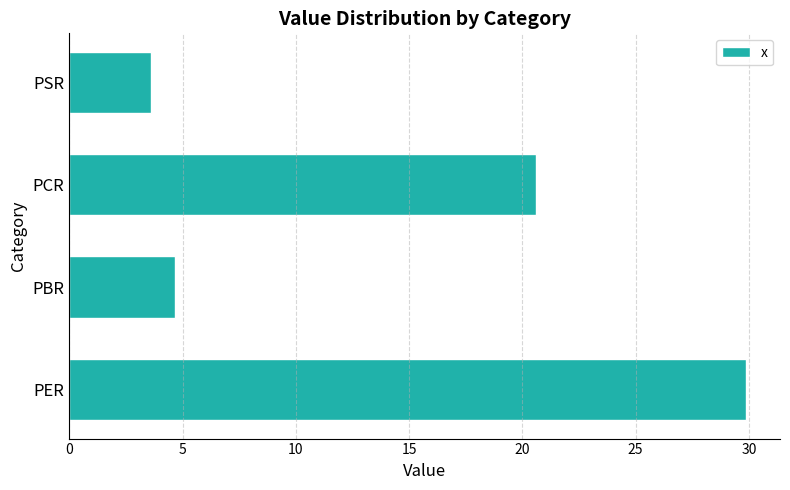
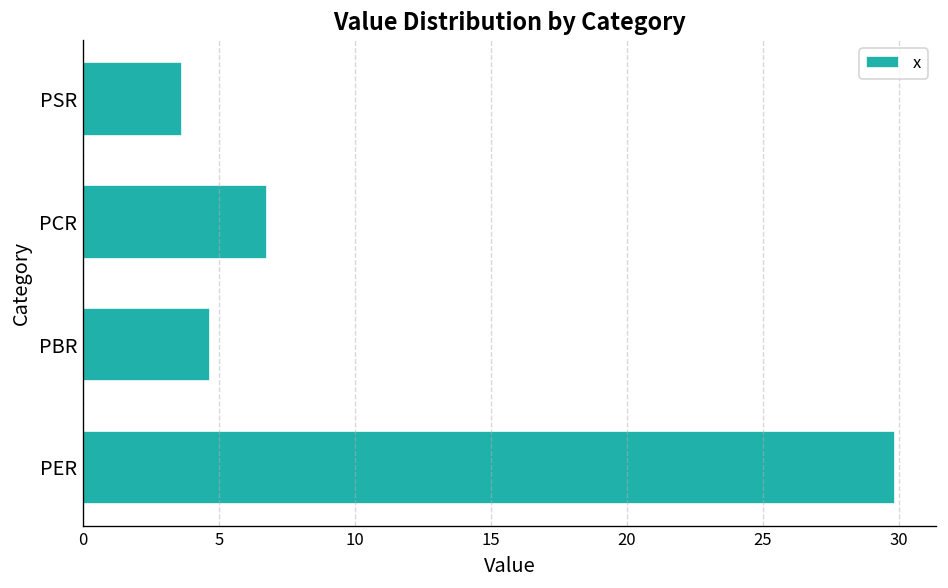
  {
    "PSR": 3.6,
-   "PCR": 20.6,
+   "PCR": 6.8,
    "PBR": 4.7,
    "PER": 29.9
  }
